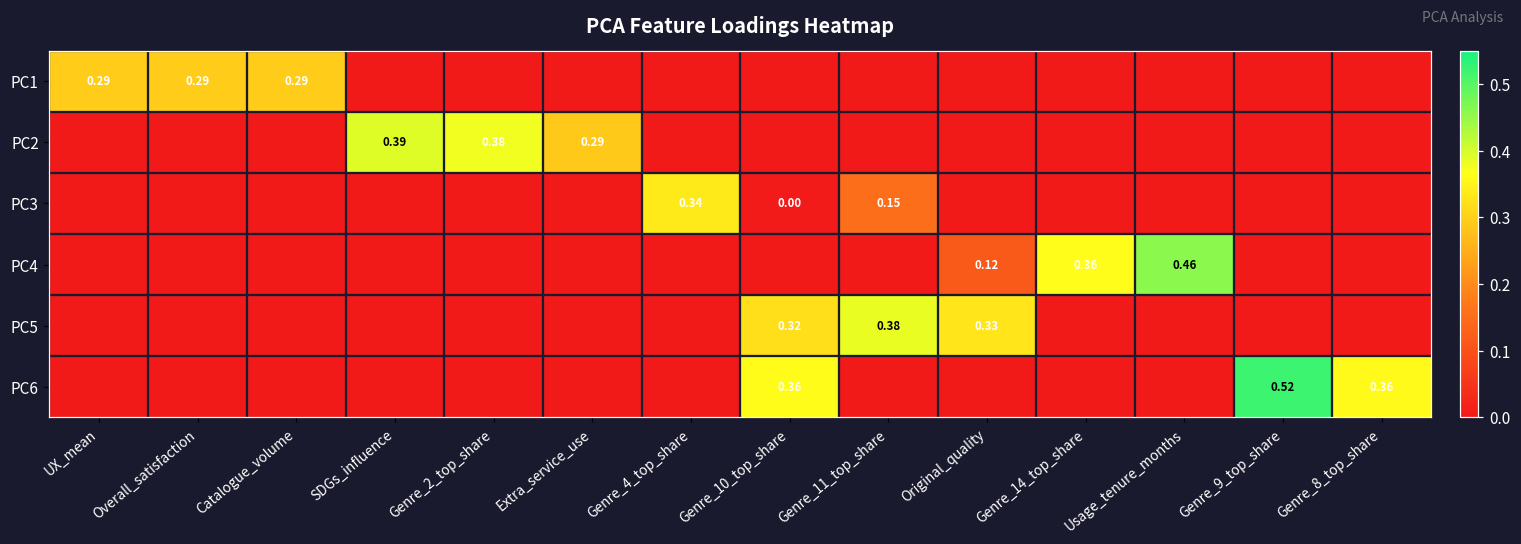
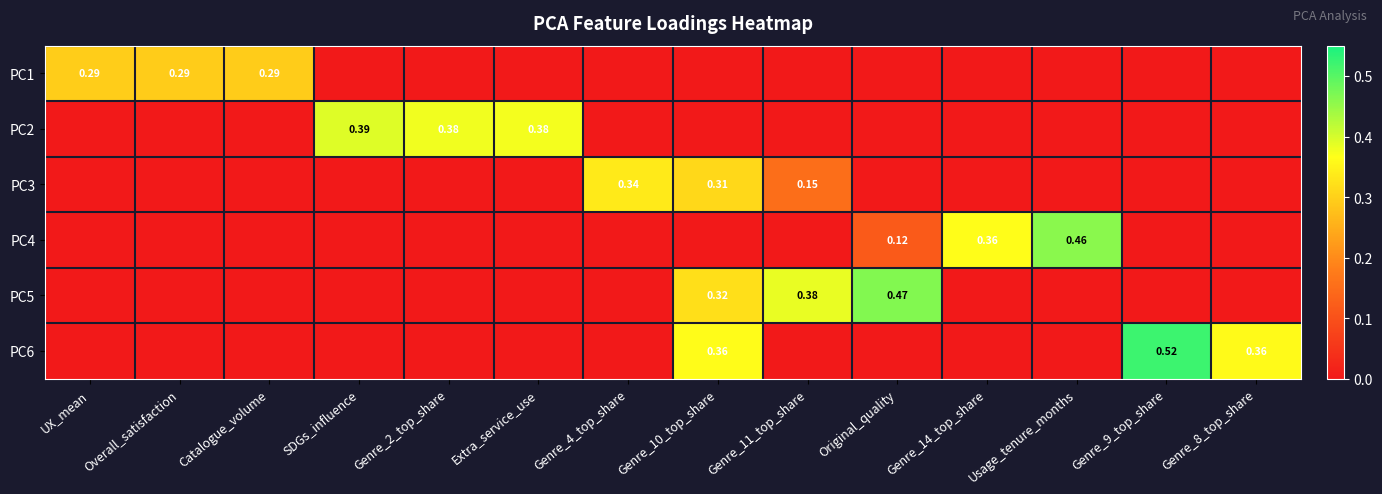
  {
    "PC1": {
      "UX_mean": 0.29,
      "Overall_satisfaction": 0.29,
      "Catalogue_volume": 0.29
    },
    "PC2": {
      "SDGs_influence": 0.39,
      "Genre_2_top_share": 0.38,
-     "Extra_service_use": 0.29
+     "Extra_service_use": 0.38
    },
    "PC3": {
      "Genre_4_top_share": 0.34,
-     "Genre_10_top_share": 0.00,
+     "Genre_10_top_share": 0.31,
      "Genre_11_top_share": 0.15
    },
    "PC4": {
      "Original_quality": 0.12,
      "Genre_14_top_share": 0.36,
      "Usage_tenure_months": 0.46
    },
    "PC5": {
      "Genre_10_top_share": 0.32,
      "Genre_11_top_share": 0.38,
-     "Original_quality": 0.33
+     "Original_quality": 0.47
    },
    "PC6": {
      "Genre_10_top_share": 0.36,
      "Genre_9_top_share": 0.52,
      "Genre_8_top_share": 0.36
    }
  }
